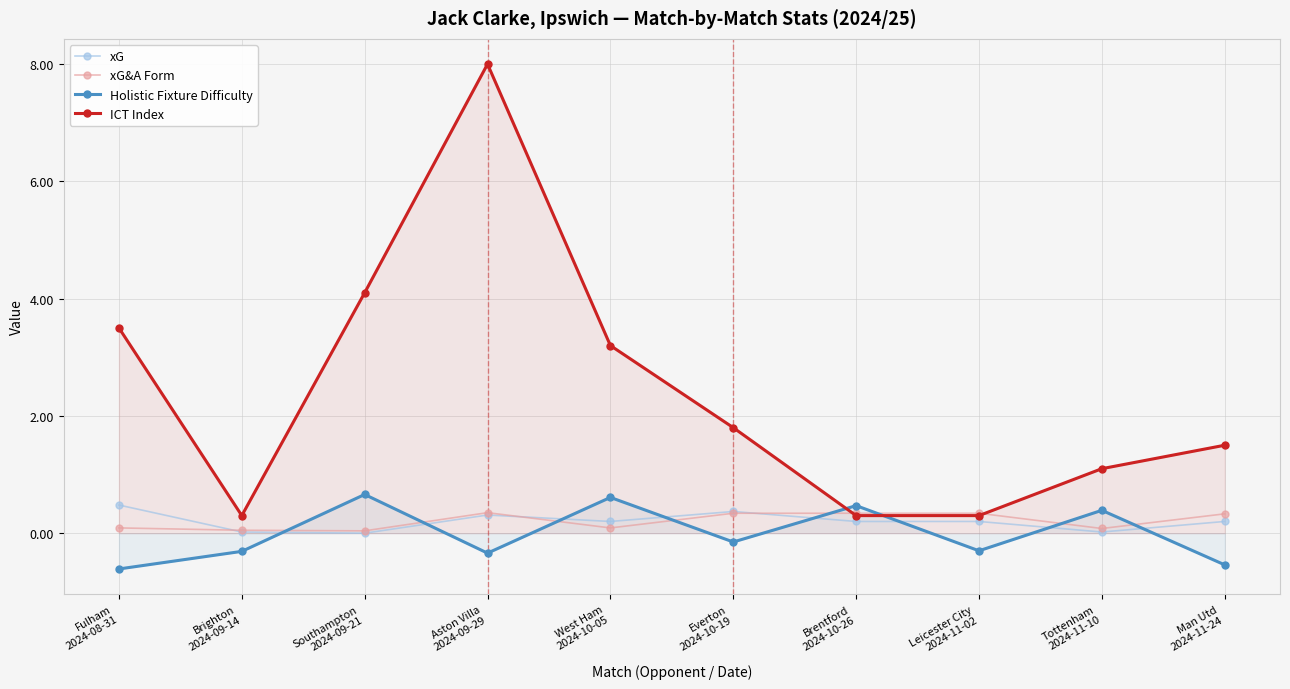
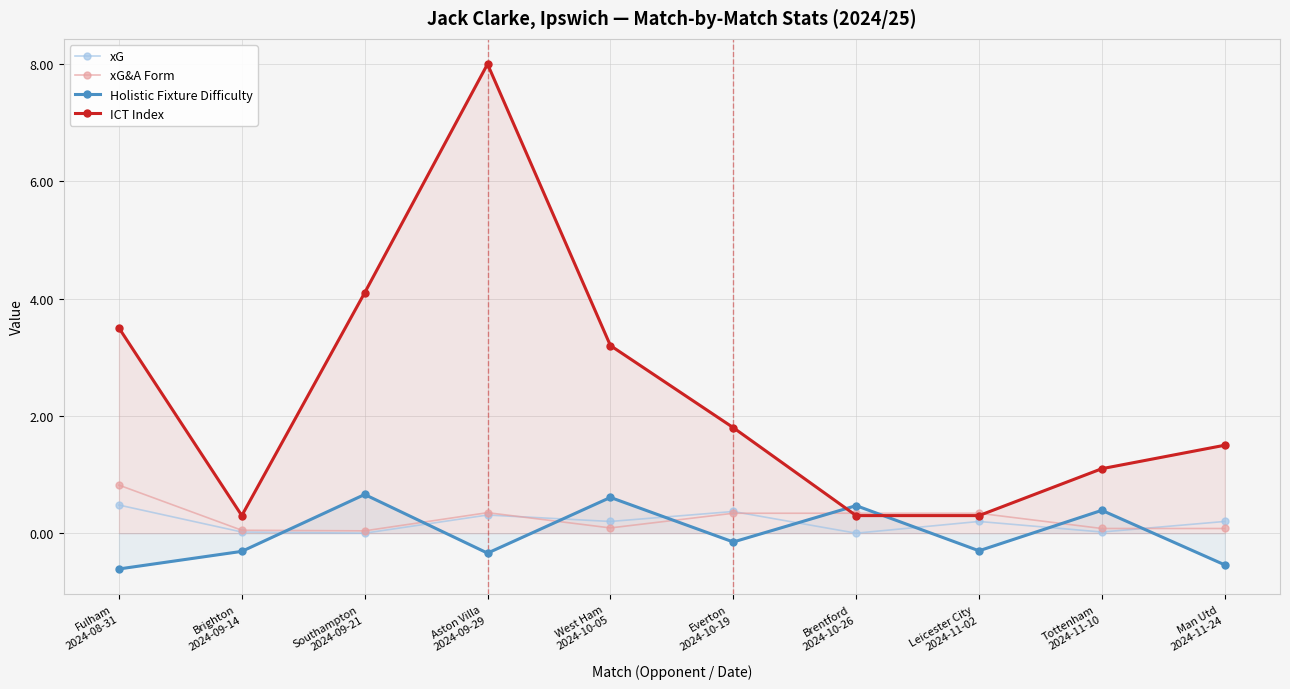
  {
    "xG": {
      "Fulham 2024-08-31": 0.5,
      "West Ham 2024-10-05": 0.2,
-     "Brentford 2024-10-26": 0.2,
+     "Brentford 2024-10-26": 0.0,
      "Leicester City 2024-11-02": 0.2,
      "Tottenham 2024-11-10": 0.0,
      "Man Utd 2024-11-24": 0.2
    },
    "xG&A Form": {
-     "Fulham 2024-08-31": 0.1,
+     "Fulham 2024-08-31": 0.8,
      "West Ham 2024-10-05": 0.1,
      "Tottenham 2024-11-10": 0.1,
-     "Man Utd 2024-11-24": 0.3
+     "Man Utd 2024-11-24": 0.1
    },
    "ICT Index": {
      "Fulham 2024-08-31": 3.5,
      "Brighton 2024-09-14": 0.3,
      "Southampton 2024-09-21": 4.1,
      "Aston Villa 2024-09-29": 8.0,
      "West Ham 2024-10-05": 3.2,
      "Everton 2024-10-19": 1.8,
      "Tottenham 2024-11-10": 1.1,
      "Man Utd 2024-11-24": 1.5
    }
  }
